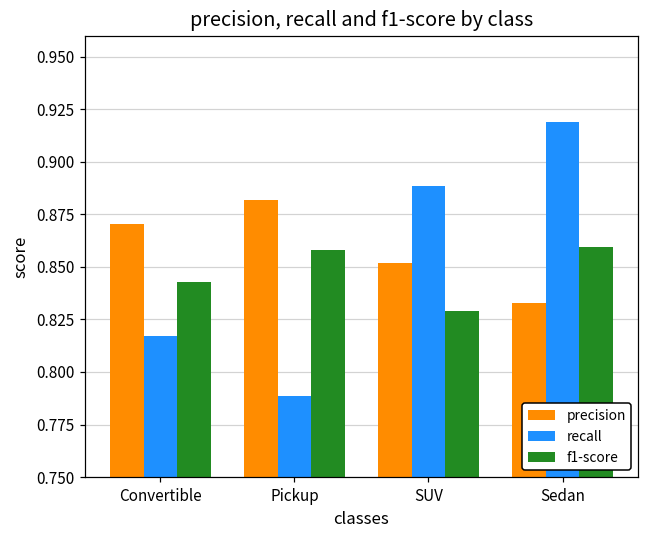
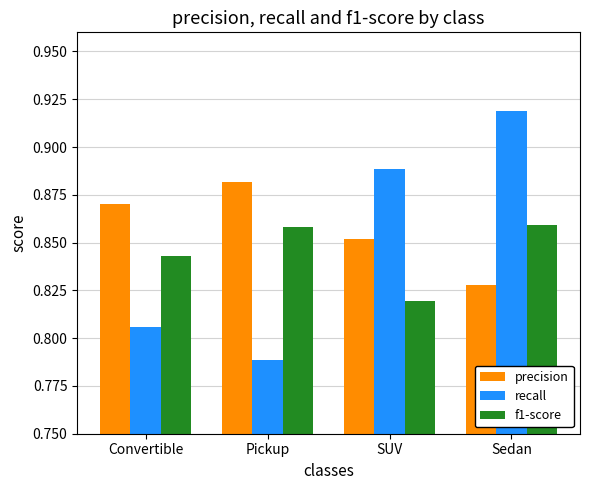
  {
    "precision": {
      "Convertible": 0.870,
      "Pickup": 0.882,
      "SUV": 0.852,
-     "Sedan": 0.833
+     "Sedan": 0.828
    },
    "recall": {
-     "Convertible": 0.817,
+     "Convertible": 0.806,
      "Pickup": 0.788,
      "SUV": 0.889,
      "Sedan": 0.919
    },
    "f1-score": {
      "Convertible": 0.843,
      "Pickup": 0.858,
-     "SUV": 0.829,
+     "SUV": 0.820,
      "Sedan": 0.859
    }
  }
